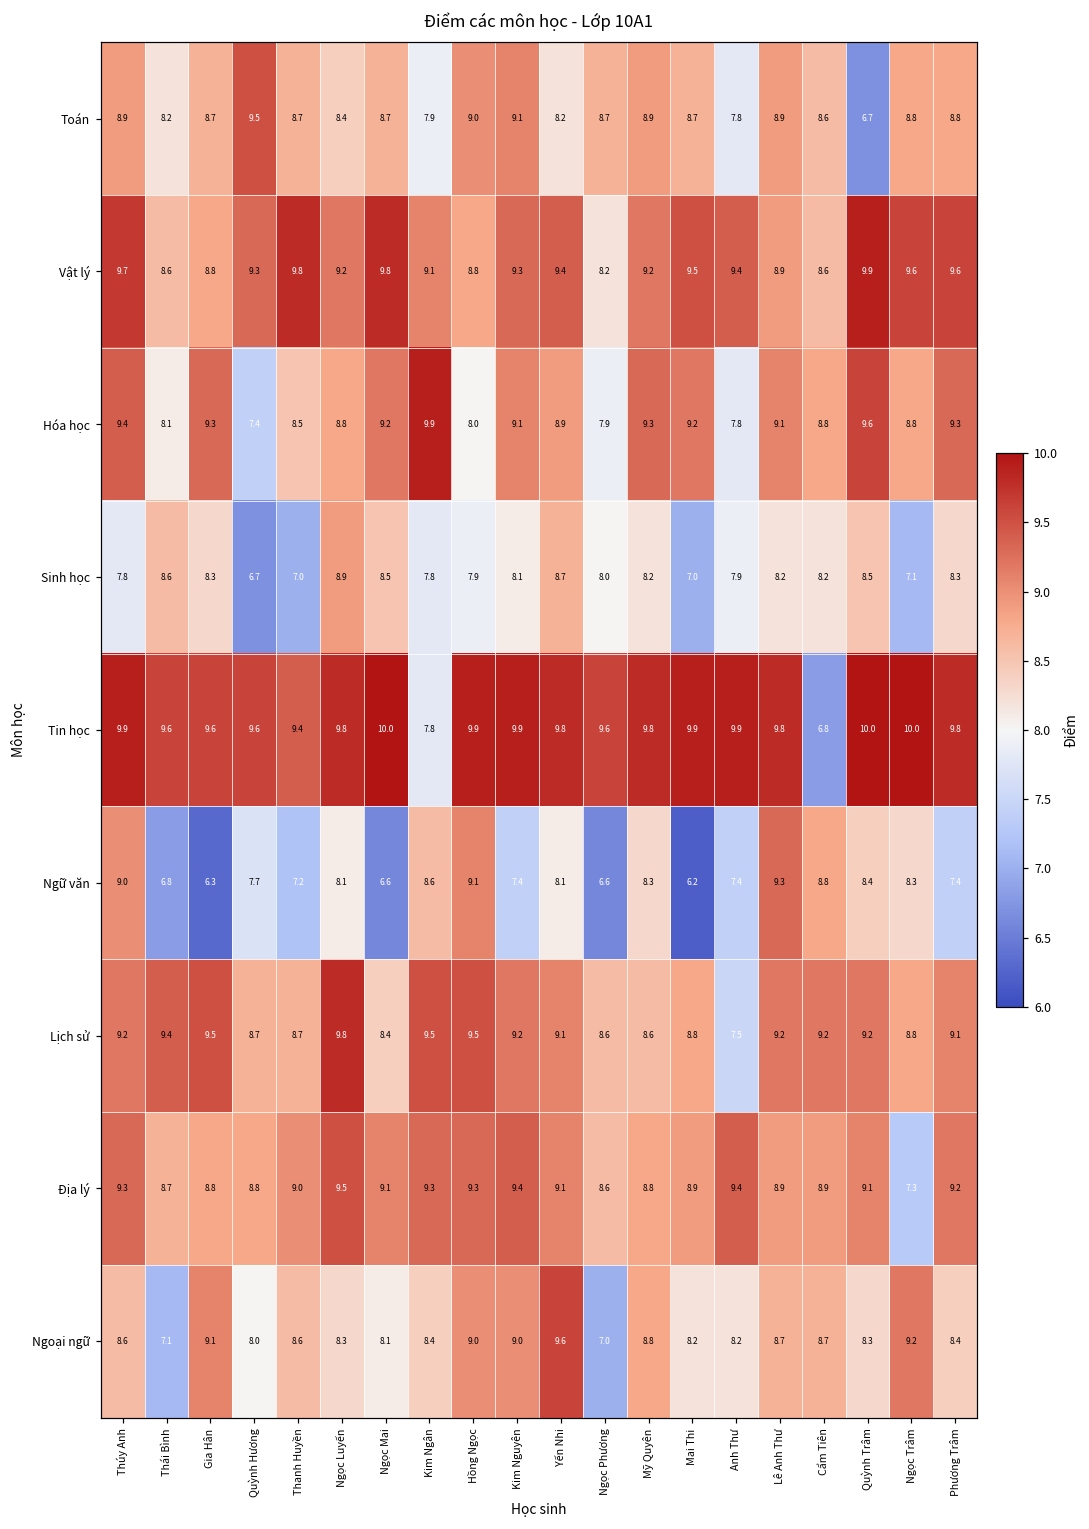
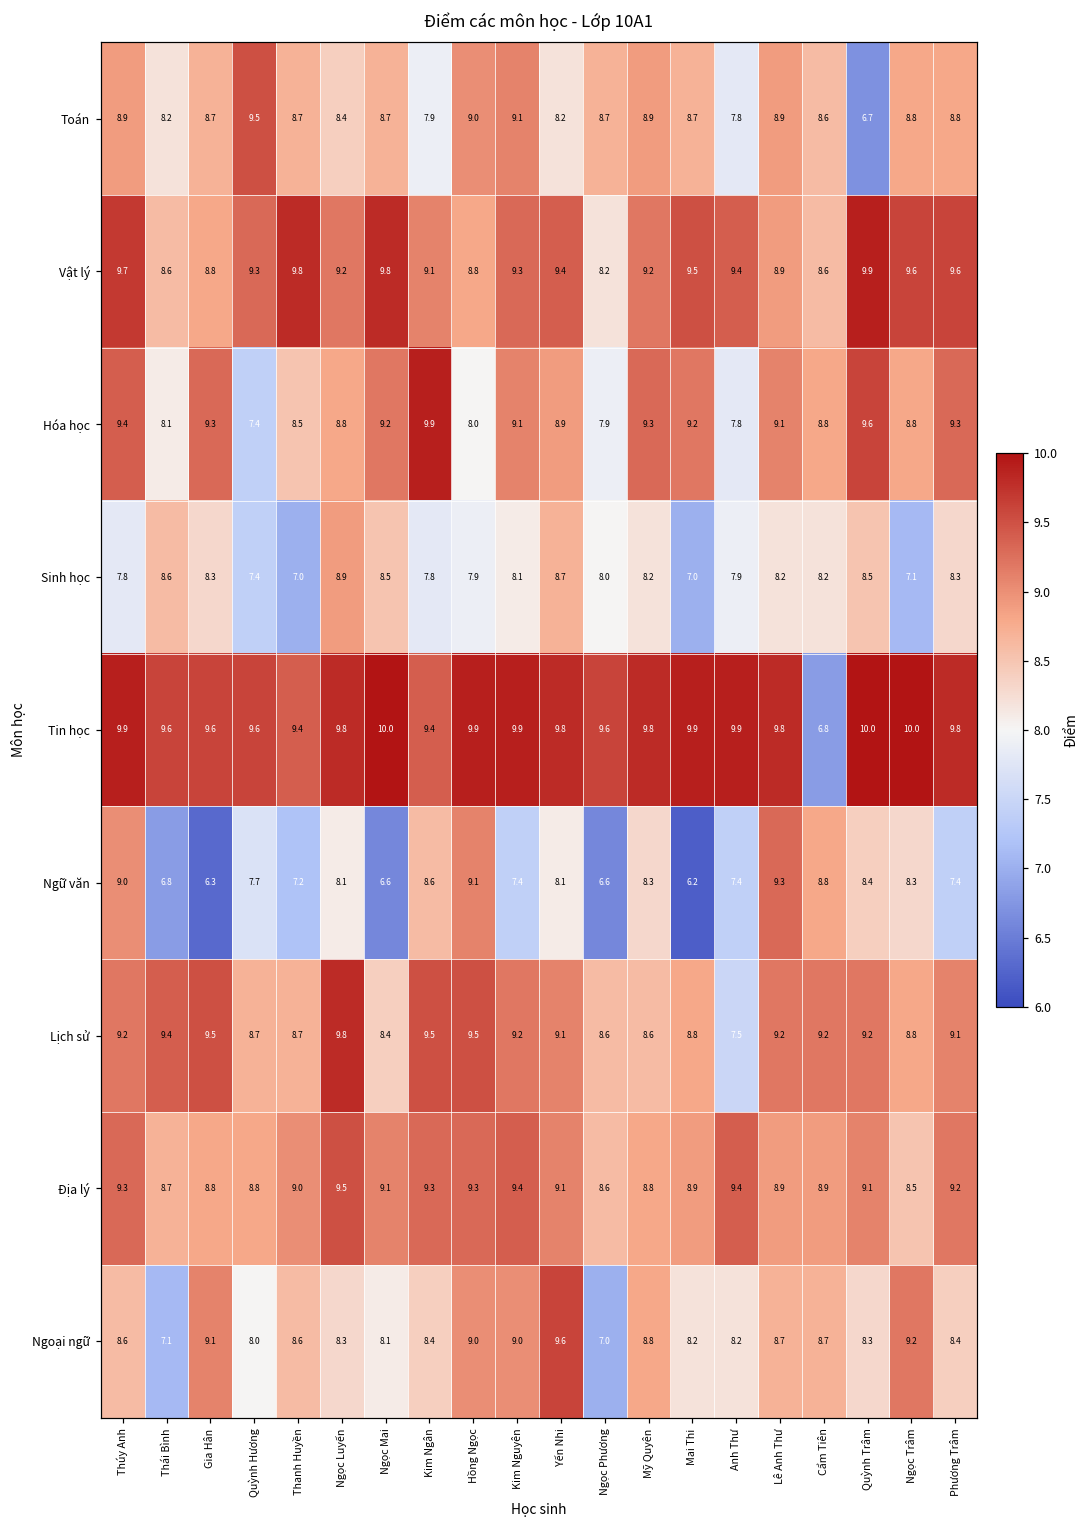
  {
    "Toán": {
      "Thúy Anh": 8.9,
      "Thái Bình": 8.2,
      "Gia Hân": 8.7,
      "Quỳnh Hương": 9.5,
      "Thanh Huyền": 8.7,
      "Ngọc Luyến": 8.4,
      "Ngọc Mai": 8.7,
      "Kim Ngân": 7.9,
      "Hồng Ngọc": 9.0,
      "Kim Nguyên": 9.1,
      "Yến Nhi": 8.2,
      "Ngọc Phương": 8.7,
      "Mỹ Quyên": 8.9,
      "Mai Thi": 8.7,
      "Anh Thư": 7.8,
      "Lê Anh Thư": 8.9,
      "Cẩm Tiên": 8.6,
      "Quỳnh Trâm": 6.7,
      "Ngọc Trâm": 8.8,
      "Phương Trâm": 8.8
    },
    "Vật lý": {
      "Thúy Anh": 9.7,
      "Thái Bình": 8.6,
      "Gia Hân": 8.8,
      "Quỳnh Hương": 9.3,
      "Thanh Huyền": 9.8,
      "Ngọc Luyến": 9.2,
      "Ngọc Mai": 9.8,
      "Kim Ngân": 9.1,
      "Hồng Ngọc": 8.8,
      "Kim Nguyên": 9.3,
      "Yến Nhi": 9.4,
      "Ngọc Phương": 8.2,
      "Mỹ Quyên": 9.2,
      "Mai Thi": 9.5,
      "Anh Thư": 9.4,
      "Lê Anh Thư": 8.9,
      "Cẩm Tiên": 8.6,
      "Quỳnh Trâm": 9.9,
      "Ngọc Trâm": 9.6,
      "Phương Trâm": 9.6
    },
    "Hóa học": {
      "Thúy Anh": 9.4,
      "Thái Bình": 8.1,
      "Gia Hân": 9.3,
      "Quỳnh Hương": 7.4,
      "Thanh Huyền": 8.5,
      "Ngọc Luyến": 8.8,
      "Ngọc Mai": 9.2,
      "Kim Ngân": 9.9,
      "Hồng Ngọc": 8.0,
      "Kim Nguyên": 9.1,
      "Yến Nhi": 8.9,
      "Ngọc Phương": 7.9,
      "Mỹ Quyên": 9.3,
      "Mai Thi": 9.2,
      "Anh Thư": 7.8,
      "Lê Anh Thư": 9.1,
      "Cẩm Tiên": 8.8,
      "Quỳnh Trâm": 9.6,
      "Ngọc Trâm": 8.8,
      "Phương Trâm": 9.3
    },
    "Sinh học": {
      "Thúy Anh": 7.8,
      "Thái Bình": 8.6,
      "Gia Hân": 8.3,
-     "Quỳnh Hương": 6.7,
+     "Quỳnh Hương": 7.4,
      "Thanh Huyền": 7.0,
      "Ngọc Luyến": 8.9,
      "Ngọc Mai": 8.5,
      "Kim Ngân": 7.8,
      "Hồng Ngọc": 7.9,
      "Kim Nguyên": 8.1,
      "Yến Nhi": 8.7,
      "Ngọc Phương": 8.0,
      "Mỹ Quyên": 8.2,
      "Mai Thi": 7.0,
      "Anh Thư": 7.9,
      "Lê Anh Thư": 8.2,
      "Cẩm Tiên": 8.2,
      "Quỳnh Trâm": 8.5,
      "Ngọc Trâm": 7.1,
      "Phương Trâm": 8.3
    },
    "Tin học": {
      "Thúy Anh": 9.9,
      "Thái Bình": 9.6,
      "Gia Hân": 9.6,
      "Quỳnh Hương": 9.6,
      "Thanh Huyền": 9.4,
      "Ngọc Luyến": 9.8,
      "Ngọc Mai": 10.0,
-     "Kim Ngân": 7.8,
+     "Kim Ngân": 9.4,
      "Hồng Ngọc": 9.9,
      "Kim Nguyên": 9.9,
      "Yến Nhi": 9.8,
      "Ngọc Phương": 9.6,
      "Mỹ Quyên": 9.8,
      "Mai Thi": 9.9,
      "Anh Thư": 9.9,
      "Lê Anh Thư": 9.8,
      "Cẩm Tiên": 6.8,
      "Quỳnh Trâm": 10.0,
      "Ngọc Trâm": 10.0,
      "Phương Trâm": 9.8
    },
    "Ngữ văn": {
      "Thúy Anh": 9.0,
      "Thái Bình": 6.8,
      "Gia Hân": 6.3,
      "Quỳnh Hương": 7.7,
      "Thanh Huyền": 7.2,
      "Ngọc Luyến": 8.1,
      "Ngọc Mai": 6.6,
      "Kim Ngân": 8.6,
      "Hồng Ngọc": 9.1,
      "Kim Nguyên": 7.4,
      "Yến Nhi": 8.1,
      "Ngọc Phương": 6.6,
      "Mỹ Quyên": 8.3,
      "Mai Thi": 6.2,
      "Anh Thư": 7.4,
      "Lê Anh Thư": 9.3,
      "Cẩm Tiên": 8.8,
      "Quỳnh Trâm": 8.4,
      "Ngọc Trâm": 8.3,
      "Phương Trâm": 7.4
    },
    "Lịch sử": {
      "Thúy Anh": 9.2,
      "Thái Bình": 9.4,
      "Gia Hân": 9.5,
      "Quỳnh Hương": 8.7,
      "Thanh Huyền": 8.7,
      "Ngọc Luyến": 9.8,
      "Ngọc Mai": 8.4,
      "Kim Ngân": 9.5,
      "Hồng Ngọc": 9.5,
      "Kim Nguyên": 9.2,
      "Yến Nhi": 9.1,
      "Ngọc Phương": 8.6,
      "Mỹ Quyên": 8.6,
      "Mai Thi": 8.8,
      "Anh Thư": 7.5,
      "Lê Anh Thư": 9.2,
      "Cẩm Tiên": 9.2,
      "Quỳnh Trâm": 9.2,
      "Ngọc Trâm": 8.8,
      "Phương Trâm": 9.1
    },
    "Địa lý": {
      "Thúy Anh": 9.3,
      "Thái Bình": 8.7,
      "Gia Hân": 8.8,
      "Quỳnh Hương": 8.8,
      "Thanh Huyền": 9.0,
      "Ngọc Luyến": 9.5,
      "Ngọc Mai": 9.1,
      "Kim Ngân": 9.3,
      "Hồng Ngọc": 9.3,
      "Kim Nguyên": 9.4,
      "Yến Nhi": 9.1,
      "Ngọc Phương": 8.6,
      "Mỹ Quyên": 8.8,
      "Mai Thi": 8.9,
      "Anh Thư": 9.4,
      "Lê Anh Thư": 8.9,
      "Cẩm Tiên": 8.9,
      "Quỳnh Trâm": 9.1,
-     "Ngọc Trâm": 7.3,
+     "Ngọc Trâm": 8.5,
      "Phương Trâm": 9.2
    },
    "Ngoại ngữ": {
      "Thúy Anh": 8.6,
      "Thái Bình": 7.1,
      "Gia Hân": 9.1,
      "Quỳnh Hương": 8.0,
      "Thanh Huyền": 8.6,
      "Ngọc Luyến": 8.3,
      "Ngọc Mai": 8.1,
      "Kim Ngân": 8.4,
      "Hồng Ngọc": 9.0,
      "Kim Nguyên": 9.0,
      "Yến Nhi": 9.6,
      "Ngọc Phương": 7.0,
      "Mỹ Quyên": 8.8,
      "Mai Thi": 8.2,
      "Anh Thư": 8.2,
      "Lê Anh Thư": 8.7,
      "Cẩm Tiên": 8.7,
      "Quỳnh Trâm": 8.3,
      "Ngọc Trâm": 9.2,
      "Phương Trâm": 8.4
    }
  }
